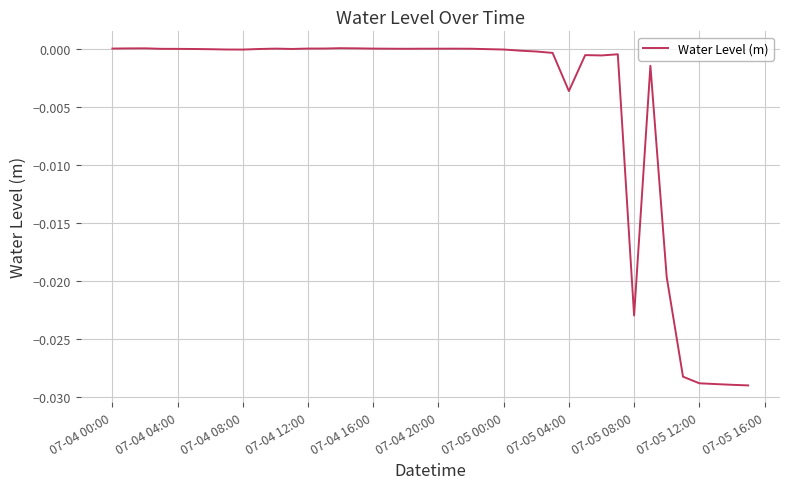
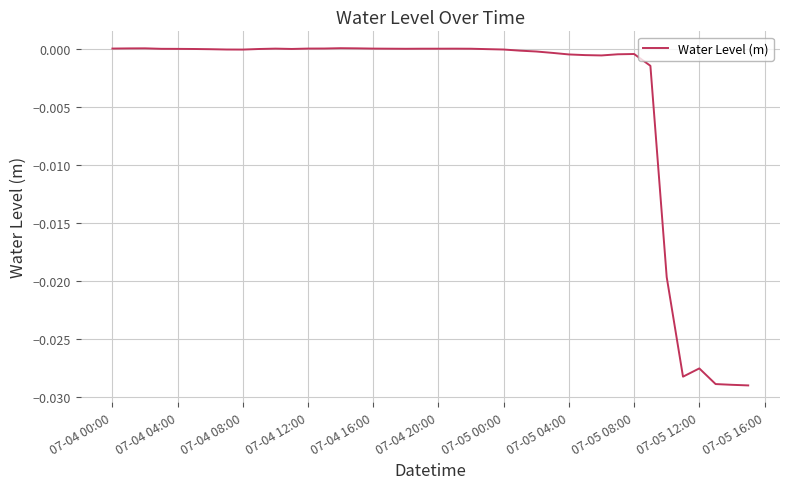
  {
    "07-04 00:00": 0.0000,
    "07-04 04:00": 0.0000,
    "07-04 08:00": 0.0000,
    "07-04 12:00": 0.0000,
    "07-04 16:00": 0.0000,
    "07-04 20:00": 0.0000,
    "07-05 00:00": 0.0000,
-   "07-05 04:00": -0.0036,
-   "07-05 08:00": -0.0230,
-   "07-05 12:00": -0.0289
+   "07-05 04:00": -0.0005,
+   "07-05 08:00": -0.0004,
+   "07-05 12:00": -0.0276
  }
